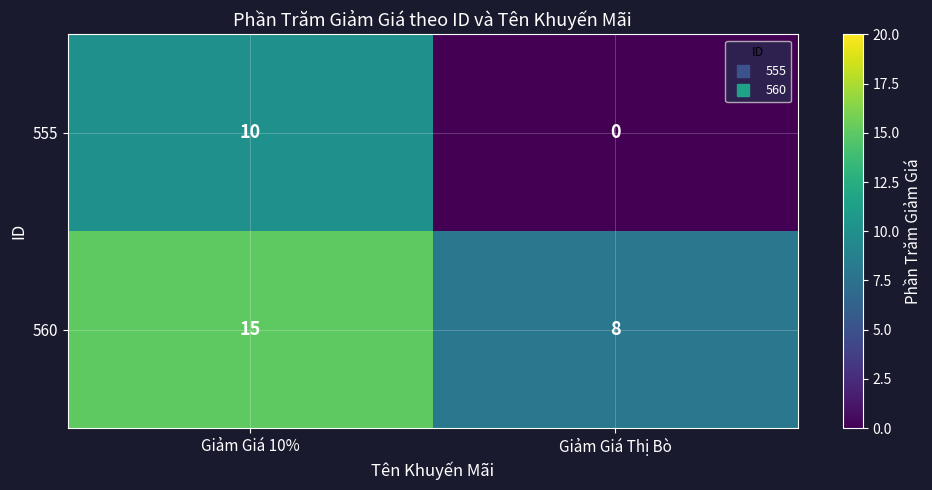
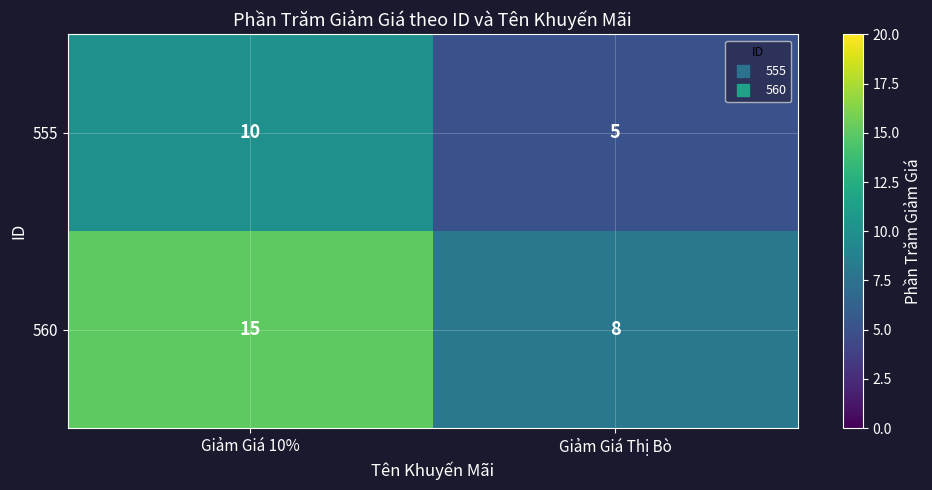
  {
    "555": {
      "Giảm Giá 10%": 10,
-     "Giảm Giá Thị Bò": 0
+     "Giảm Giá Thị Bò": 5
    },
    "560": {
      "Giảm Giá 10%": 15,
      "Giảm Giá Thị Bò": 8
    }
  }
